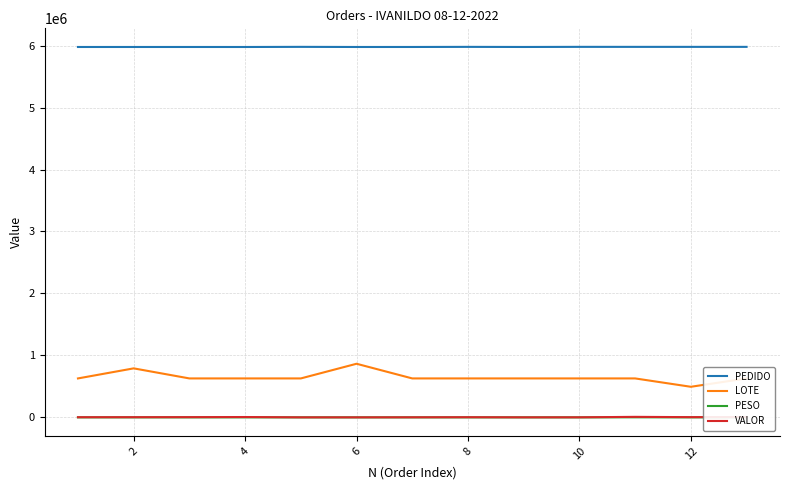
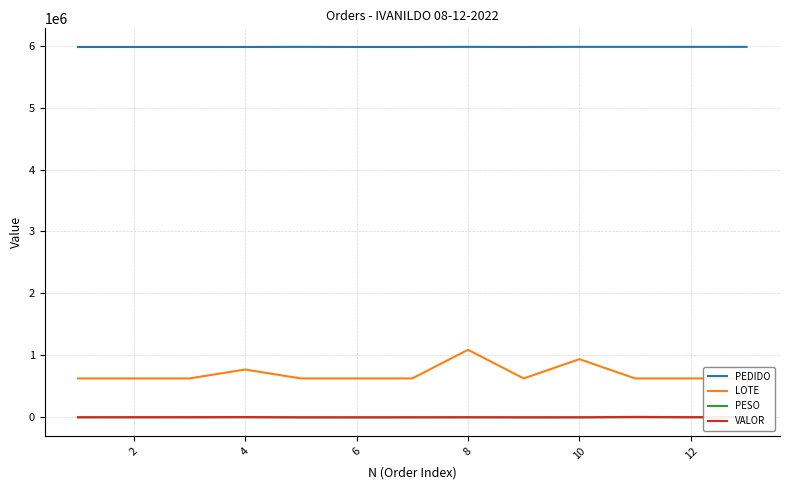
  {
    "PEDIDO": {
      "2": 6000000,
      "4": 6000000,
      "6": 6000000,
      "8": 6000000,
      "10": 6000000,
      "12": 6000000
    },
    "LOTE": {
-     "2": 800000,
-     "4": 600000,
-     "6": 900000,
-     "8": 600000,
-     "10": 600000,
-     "12": 500000
+     "2": 600000,
+     "4": 800000,
+     "6": 600000,
+     "8": 1100000,
+     "10": 900000,
+     "12": 600000
    },
    "VALOR": {
      "2": 0,
      "4": 0,
      "6": 0,
      "8": 0,
      "10": 0,
      "12": 0
    }
  }
